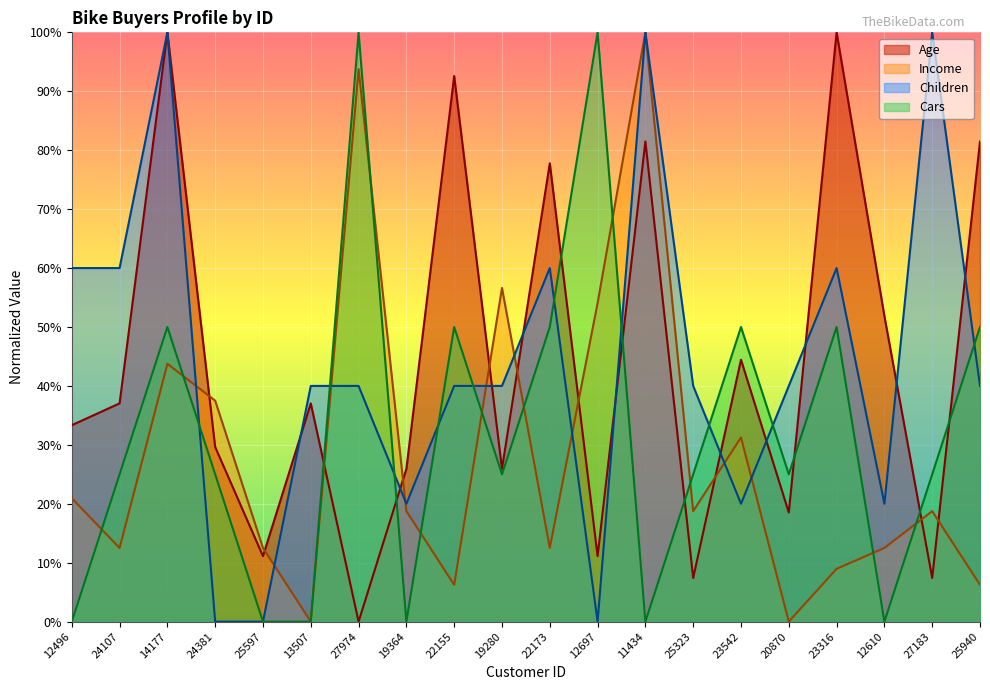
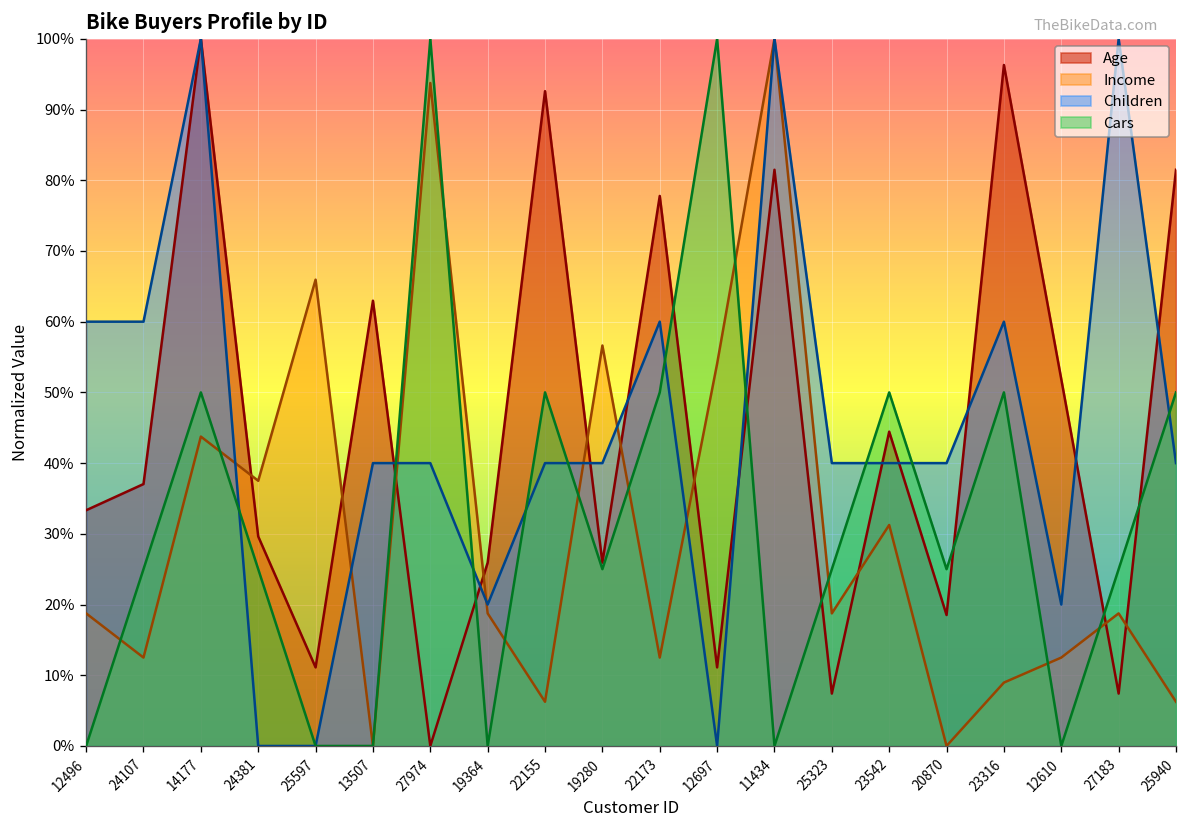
  {
    "Age": {
      "12496": "33%",
      "24107": "37%",
      "24381": "30%",
      "25597": "11%",
-     "13507": "37%",
+     "13507": "63%",
      "27974": "0%",
      "19364": "26%",
      "22155": "93%",
      "19280": "26%",
      "22173": "78%",
      "12697": "11%",
      "11434": "81%",
      "25323": "7%",
      "23542": "44%",
      "20870": "19%",
-     "23316": "100%",
+     "23316": "96%",
      "12610": "52%",
      "27183": "7%",
      "25940": "81%"
    },
    "Income": {
-     "12496": "21%",
+     "12496": "19%",
      "24107": "13%",
      "14177": "44%",
      "24381": "38%",
-     "25597": "13%",
+     "25597": "66%",
      "27974": "94%",
      "19364": "19%",
      "22155": "6%",
      "19280": "57%",
      "22173": "13%",
      "12697": "54%",
      "25323": "19%",
      "23542": "31%",
      "20870": "0%",
      "23316": "9%",
      "12610": "13%",
      "27183": "19%",
      "25940": "6%"
    },
    "Children": {
      "12496": "60%",
      "24107": "60%",
      "24381": "0%",
      "13507": "40%",
      "27974": "40%",
      "19364": "20%",
      "22155": "40%",
      "19280": "40%",
      "22173": "60%",
      "12697": "0%",
      "25323": "40%",
-     "23542": "20%",
+     "23542": "40%",
      "20870": "40%",
      "23316": "60%",
      "12610": "20%",
      "27183": "100%",
      "25940": "40%"
    },
    "Cars": {
      "12496": "0%",
      "24107": "25%",
      "14177": "50%",
      "24381": "25%",
      "27974": "100%",
      "19364": "0%",
      "22155": "50%",
      "19280": "25%",
      "22173": "50%",
      "12697": "100%",
      "11434": "0%",
      "25323": "25%",
      "23542": "50%",
      "20870": "25%",
      "23316": "50%",
      "12610": "0%",
      "27183": "25%",
      "25940": "50%"
    }
  }
